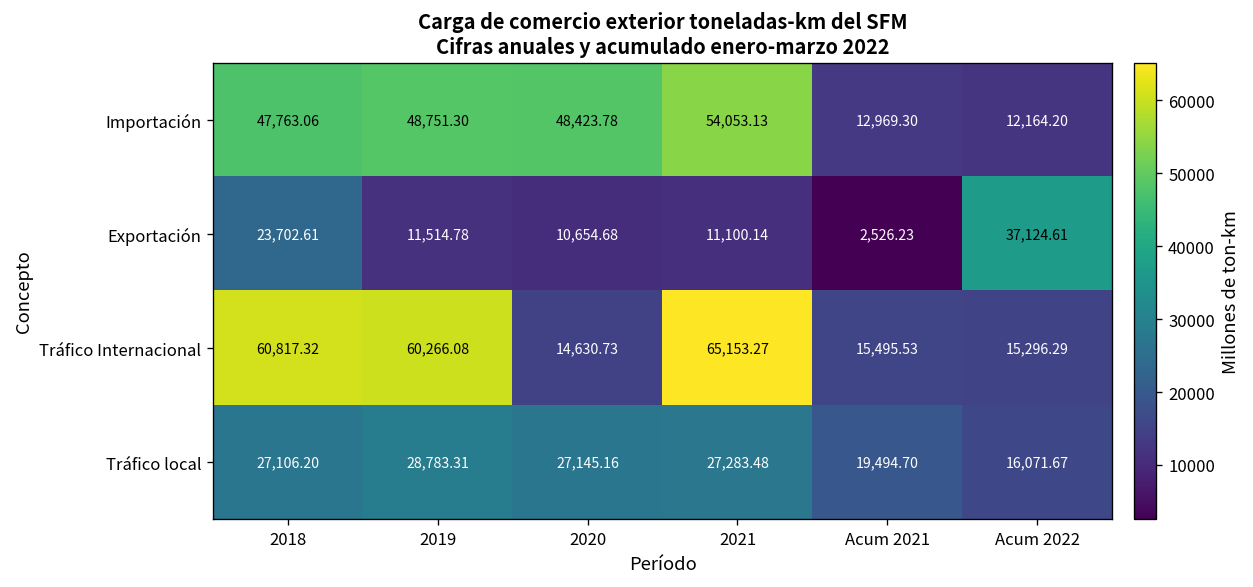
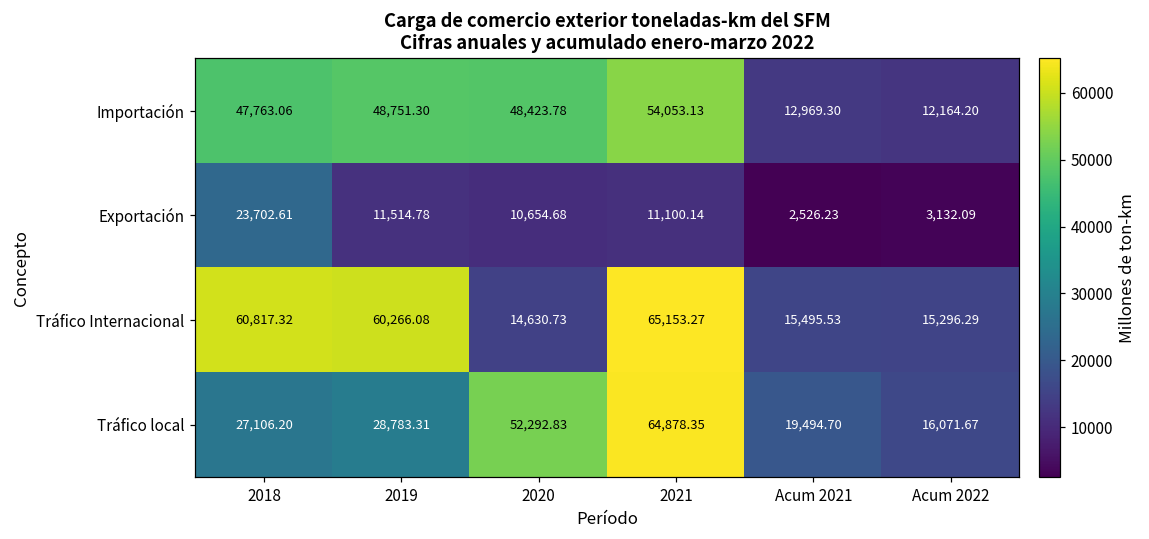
  {
    "Importación": {
      "2018": "47,763.06",
      "2019": "48,751.30",
      "2020": "48,423.78",
      "2021": "54,053.13",
      "Acum 2021": "12,969.30",
      "Acum 2022": "12,164.20"
    },
    "Exportación": {
      "2018": "23,702.61",
      "2019": "11,514.78",
      "2020": "10,654.68",
      "2021": "11,100.14",
      "Acum 2021": "2,526.23",
-     "Acum 2022": "37,124.61"
+     "Acum 2022": "3,132.09"
    },
    "Tráfico Internacional": {
      "2018": "60,817.32",
      "2019": "60,266.08",
      "2020": "14,630.73",
      "2021": "65,153.27",
      "Acum 2021": "15,495.53",
      "Acum 2022": "15,296.29"
    },
    "Tráfico local": {
      "2018": "27,106.20",
      "2019": "28,783.31",
-     "2020": "27,145.16",
-     "2021": "27,283.48",
+     "2020": "52,292.83",
+     "2021": "64,878.35",
      "Acum 2021": "19,494.70",
      "Acum 2022": "16,071.67"
    }
  }
